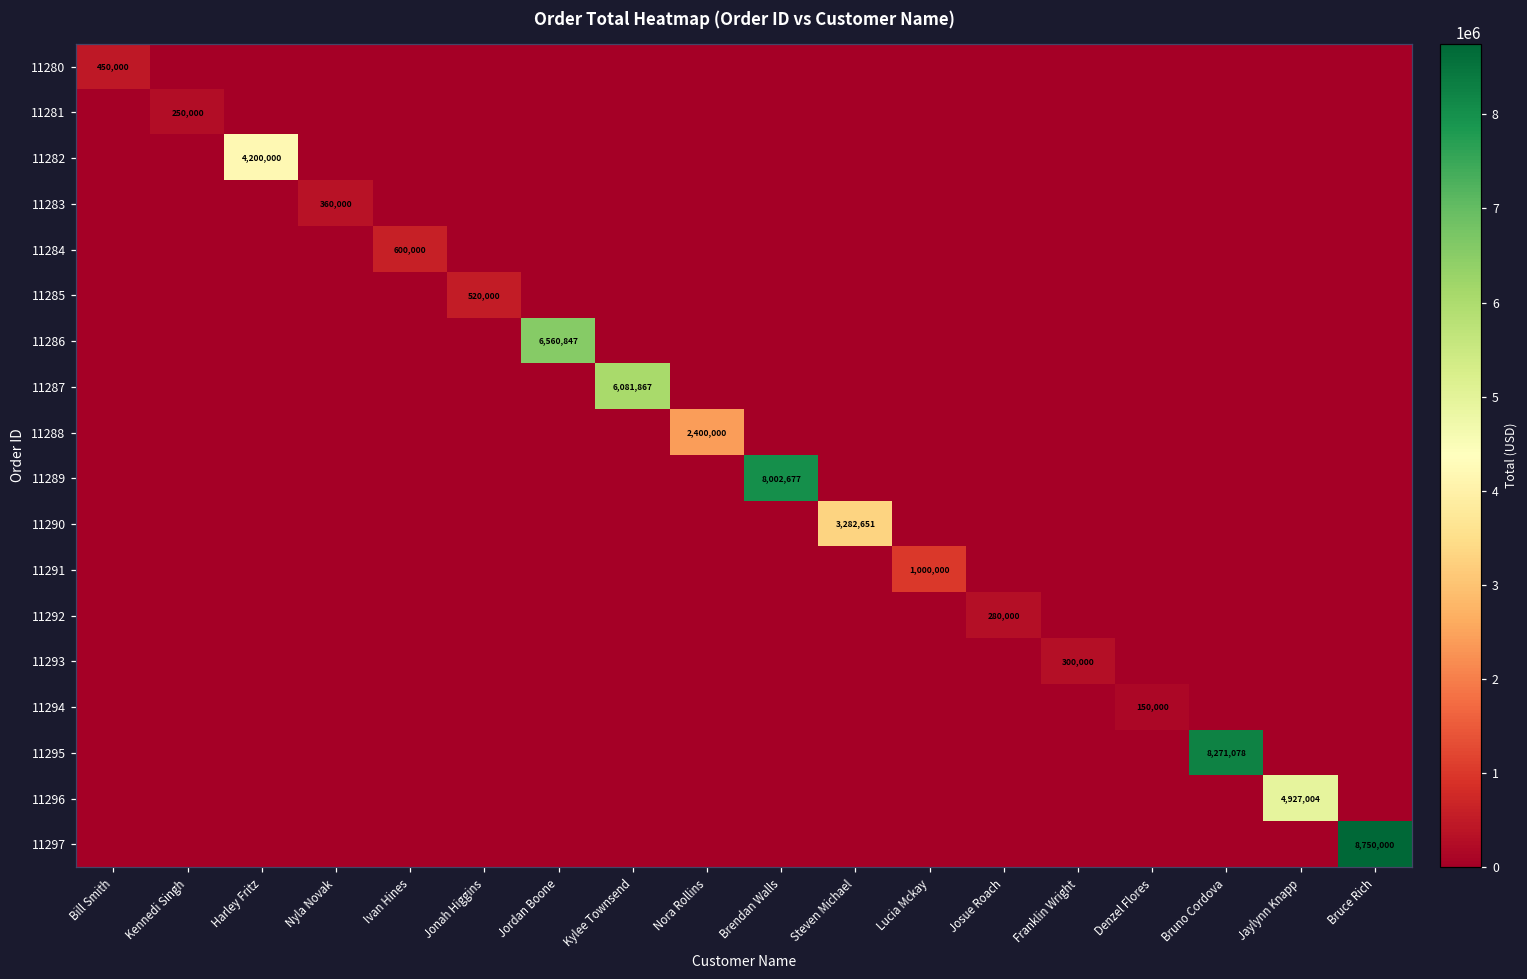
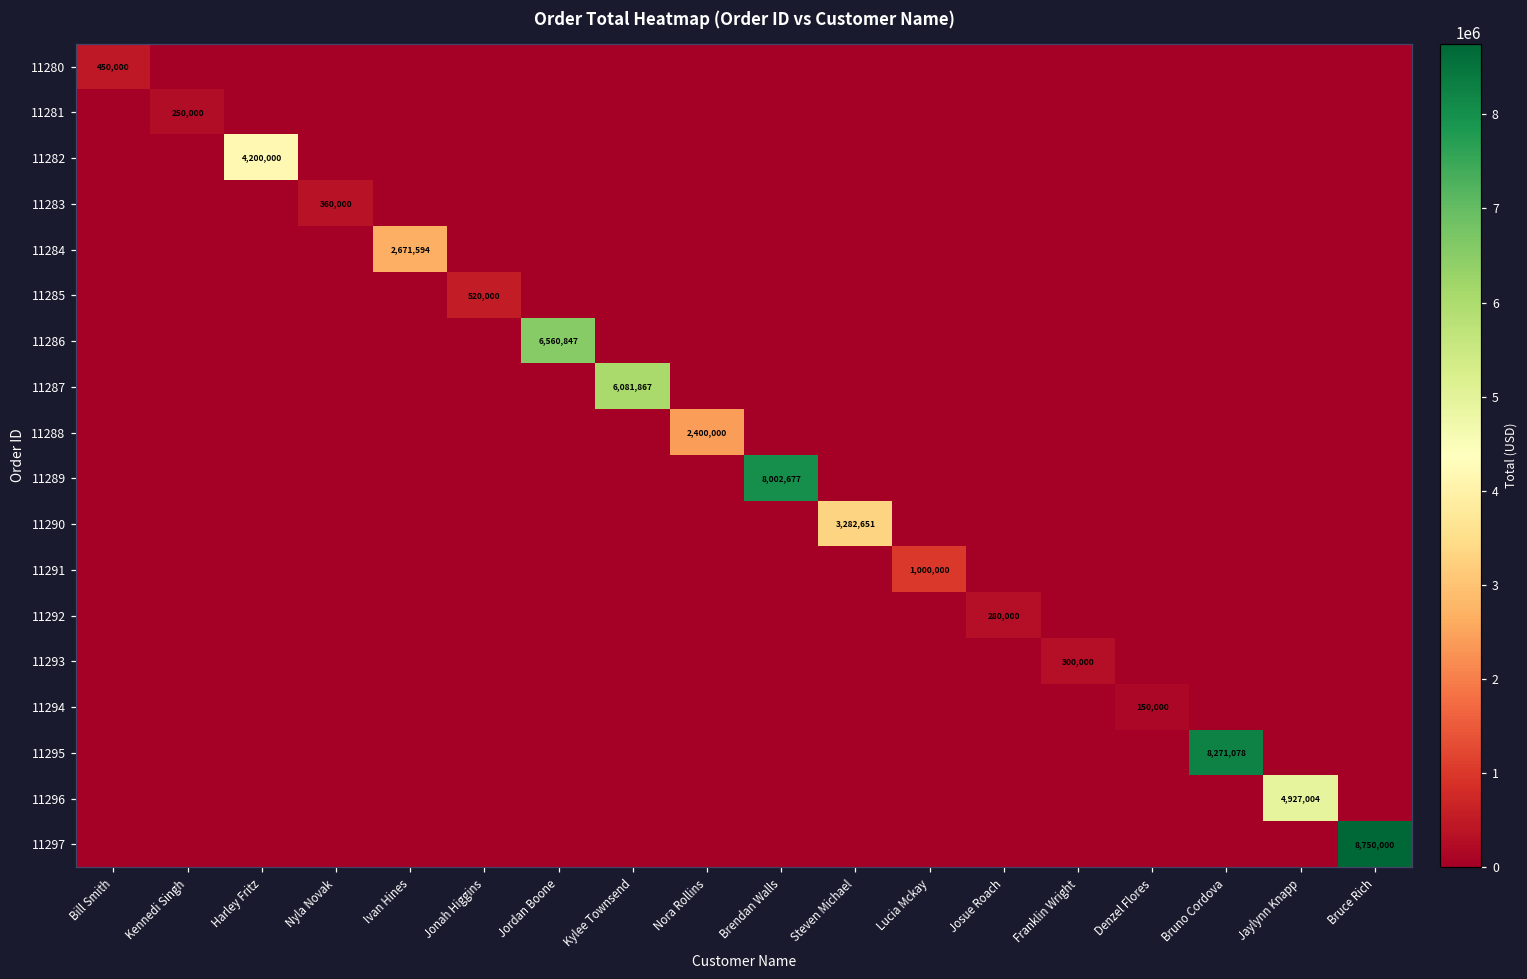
  {
    "11280": {
      "Bill Smith": "450,000"
    },
    "11281": {
      "Kennedi Singh": "250,000"
    },
    "11282": {
      "Harley Fritz": "4,200,000"
    },
    "11283": {
      "Nyla Novak": "360,000"
    },
    "11284": {
-     "Ivan Hines": "600,000"
+     "Ivan Hines": "2,671,594"
    },
    "11285": {
      "Jonah Higgins": "520,000"
    },
    "11286": {
      "Jordan Boone": "6,560,847"
    },
    "11287": {
      "Kylee Townsend": "6,081,867"
    },
    "11288": {
      "Nora Rollins": "2,400,000"
    },
    "11289": {
      "Brendan Walls": "8,002,677"
    },
    "11290": {
      "Steven Michael": "3,282,651"
    },
    "11291": {
      "Lucia Mckay": "1,000,000"
    },
    "11292": {
      "Josue Roach": "280,000"
    },
    "11293": {
      "Franklin Wright": "300,000"
    },
    "11294": {
      "Denzel Flores": "150,000"
    },
    "11295": {
      "Bruno Cordova": "8,271,078"
    },
    "11296": {
      "Jaylynn Knapp": "4,927,004"
    },
    "11297": {
      "Bruce Rich": "8,750,000"
    }
  }
